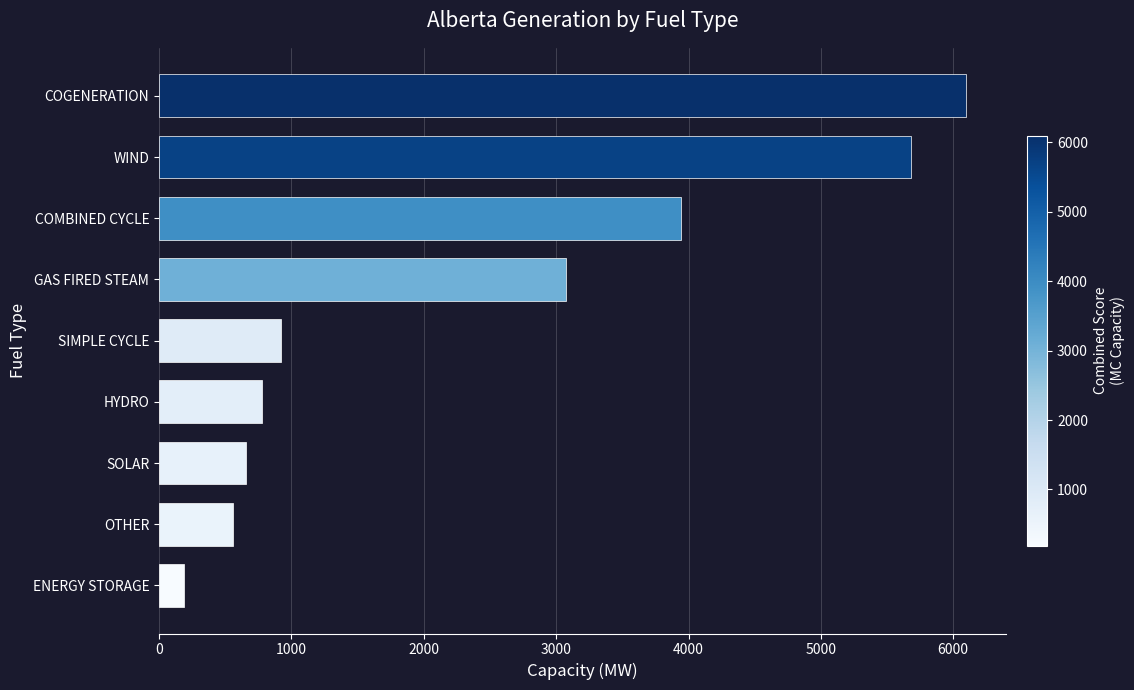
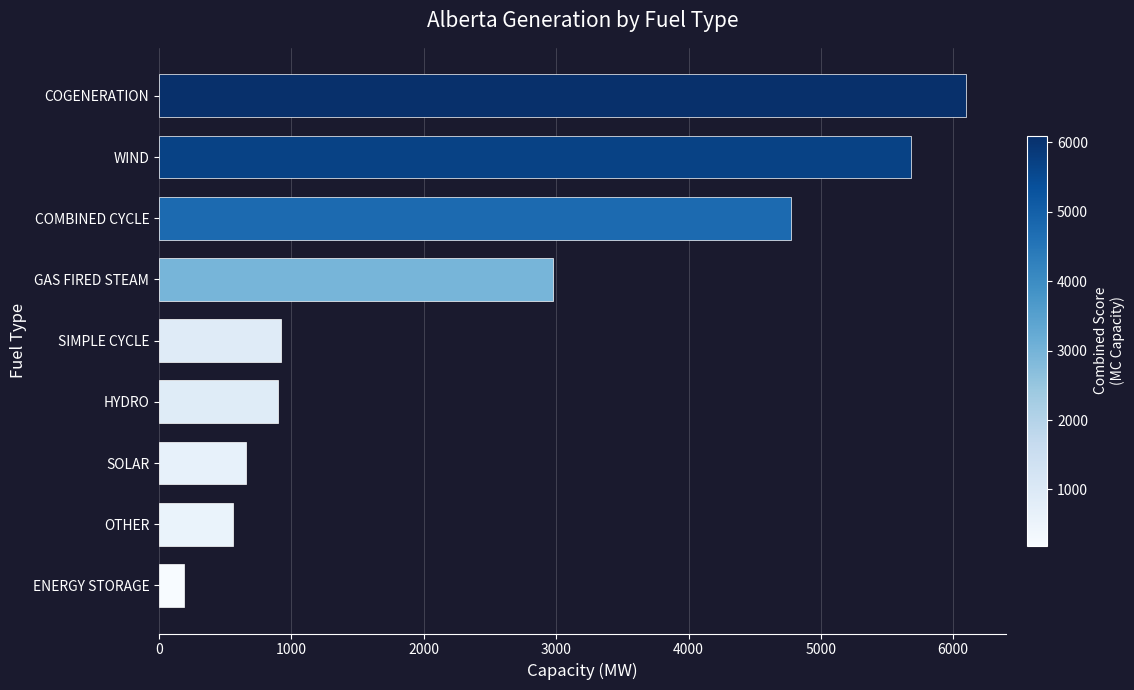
  {
    "COGENERATION": 6100,
    "WIND": 5680,
-   "COMBINED CYCLE": 3940,
-   "GAS FIRED STEAM": 3080,
+   "COMBINED CYCLE": 4780,
+   "GAS FIRED STEAM": 2980,
    "SIMPLE CYCLE": 920,
-   "HYDRO": 780,
+   "HYDRO": 900,
    "SOLAR": 660,
    "OTHER": 560,
    "ENERGY STORAGE": 190
  }
